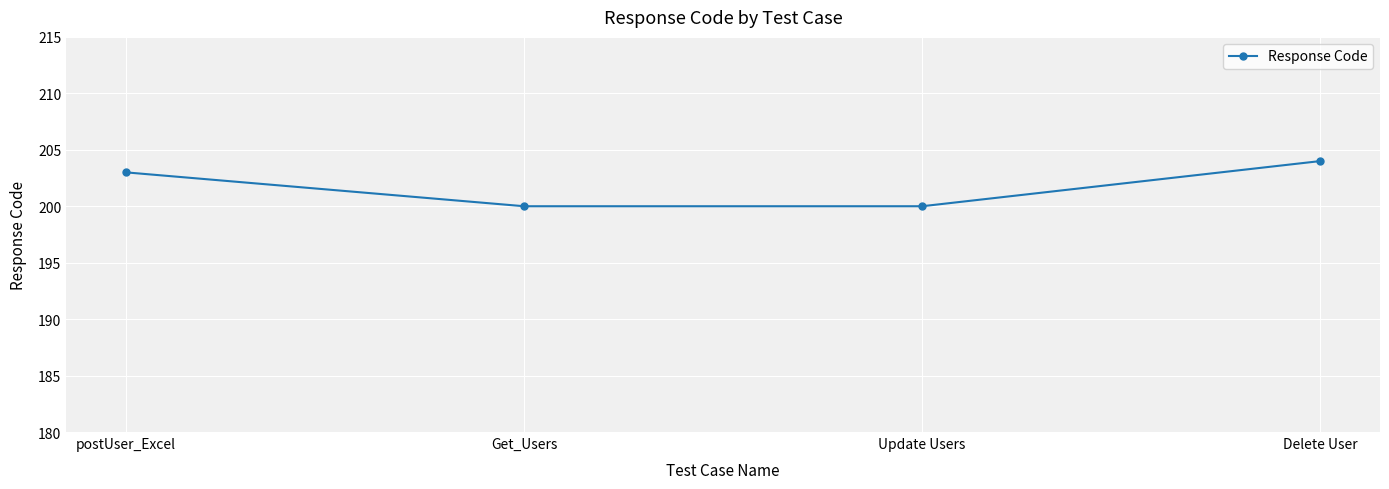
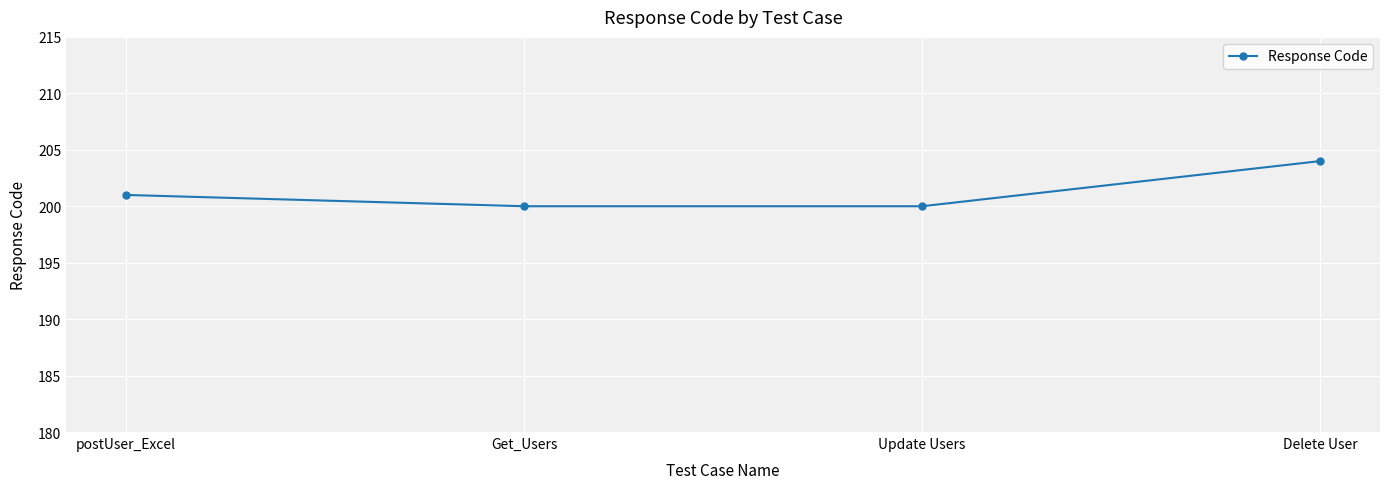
  {
-   "postUser_Excel": 203,
+   "postUser_Excel": 201,
    "Get_Users": 200,
    "Update Users": 200,
    "Delete User": 204
  }
